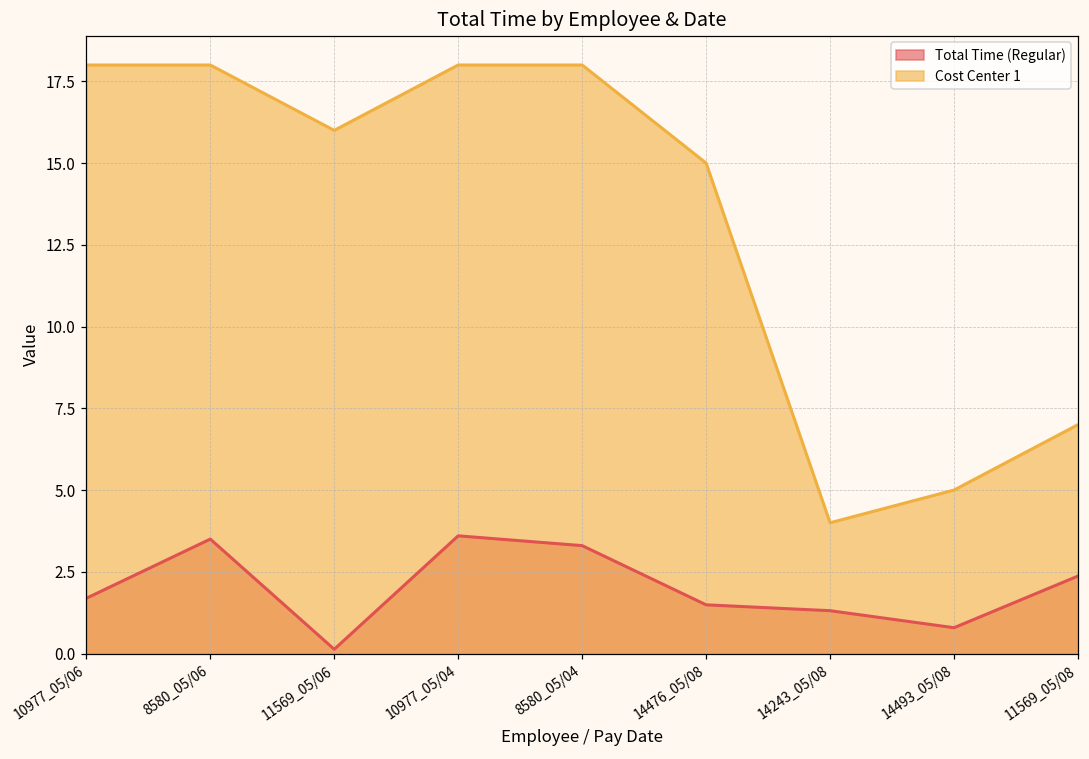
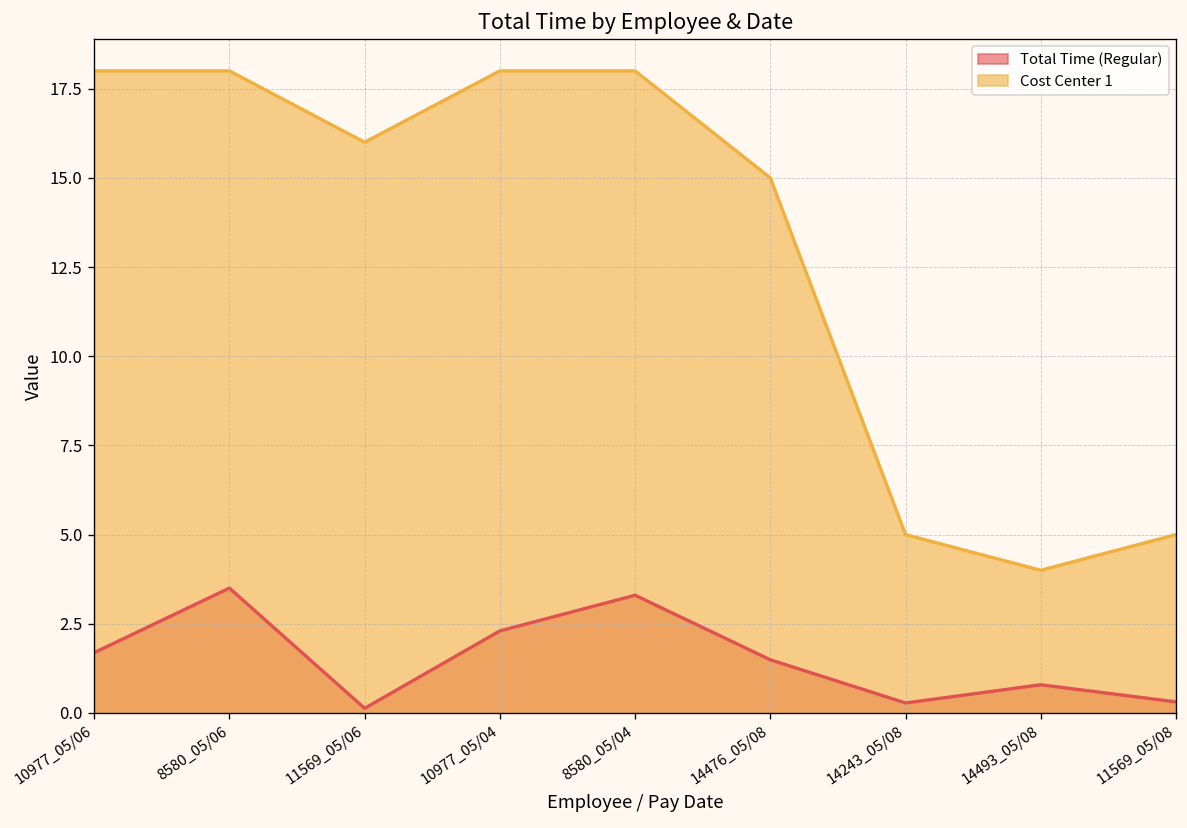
  {
    "Total Time (Regular)": {
      "10977_05/06": 1.7,
      "8580_05/06": 3.5,
      "11569_05/06": 0.1,
-     "10977_05/04": 3.6,
+     "10977_05/04": 2.3,
      "8580_05/04": 3.3,
      "14476_05/08": 1.5,
-     "14243_05/08": 1.3,
+     "14243_05/08": 0.3,
      "14493_05/08": 0.8,
-     "11569_05/08": 2.4
+     "11569_05/08": 0.3
    },
    "Cost Center 1": {
      "10977_05/06": 18,
      "8580_05/06": 18,
      "11569_05/06": 16,
      "10977_05/04": 18,
      "8580_05/04": 18,
      "14476_05/08": 15,
-     "14243_05/08": 4,
-     "14493_05/08": 5,
-     "11569_05/08": 7
+     "14243_05/08": 5,
+     "14493_05/08": 4,
+     "11569_05/08": 5
    }
  }
